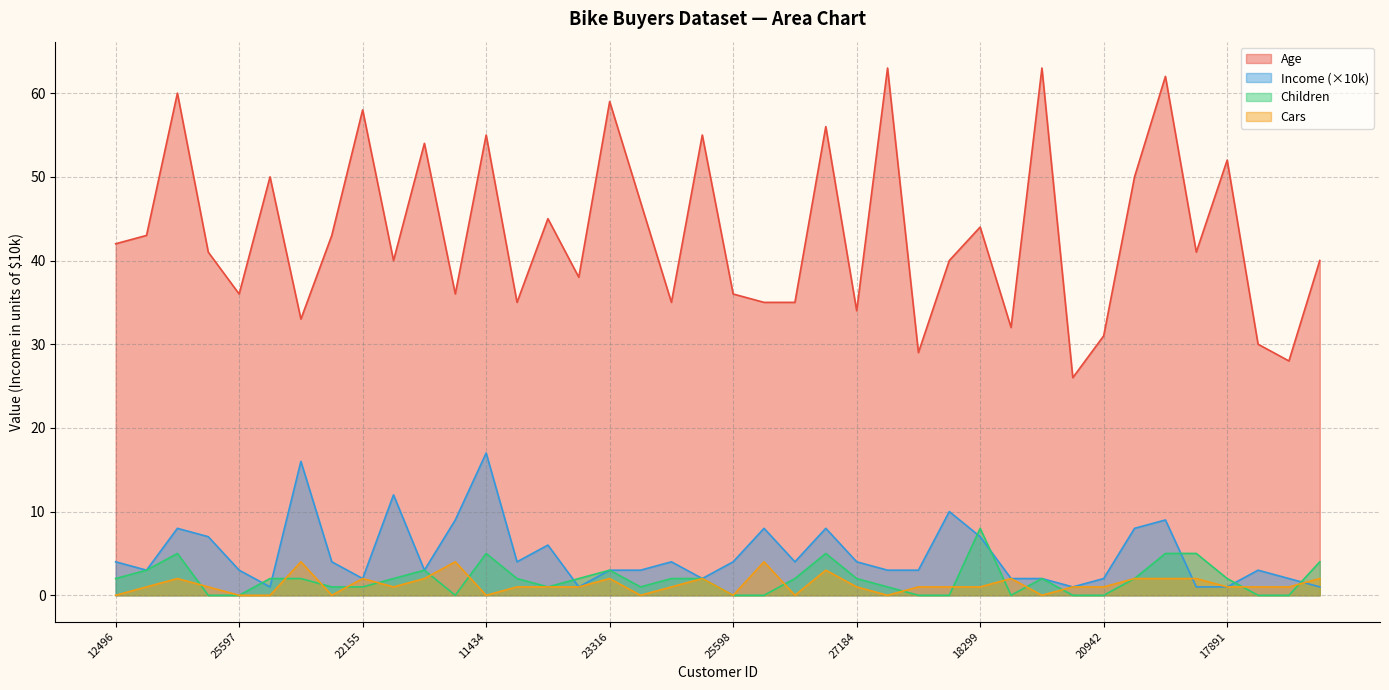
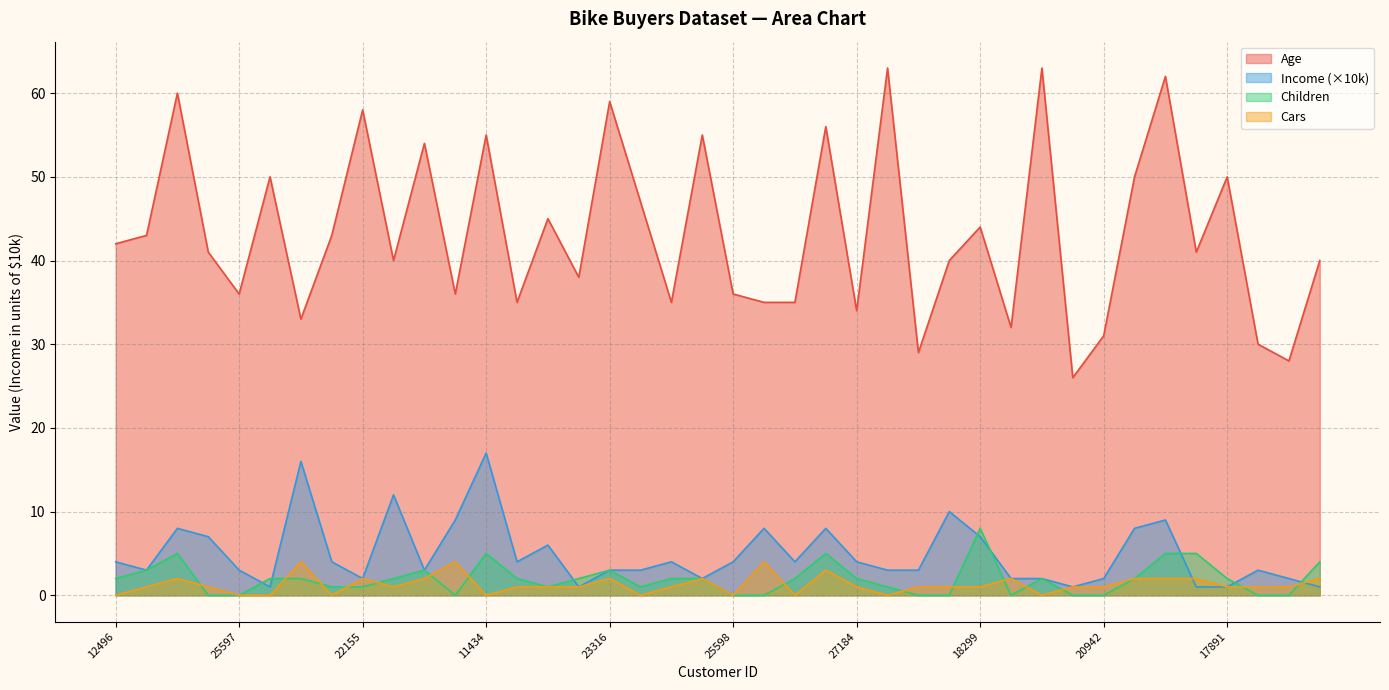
  {
    "Age": {
      "12496": 42,
      "25597": 36,
      "22155": 58,
      "11434": 55,
      "23316": 59,
      "25598": 36,
      "27184": 34,
      "18299": 44,
      "20942": 31,
-     "17891": 52
+     "17891": 50
    },
    "Income (×10k)": {
      "12496": 4,
      "25597": 3,
      "11434": 17,
      "25598": 4,
      "27184": 4,
      "18299": 7,
      "20942": 2
    },
    "Children": {
      "12496": 2,
      "22155": 1,
      "11434": 5,
      "27184": 2,
      "18299": 8,
      "20942": 0,
      "17891": 2
    },
    "Cars": {
      "12496": 0,
      "11434": 0,
      "23316": 2,
      "27184": 1,
      "18299": 1,
      "20942": 1
    }
  }
